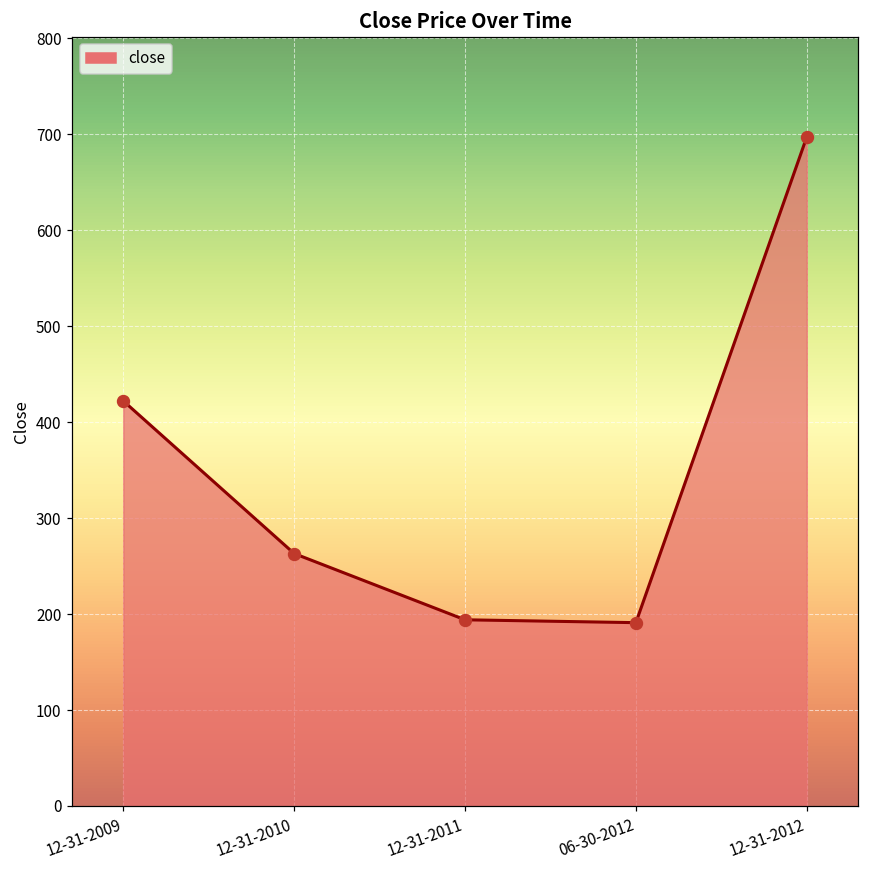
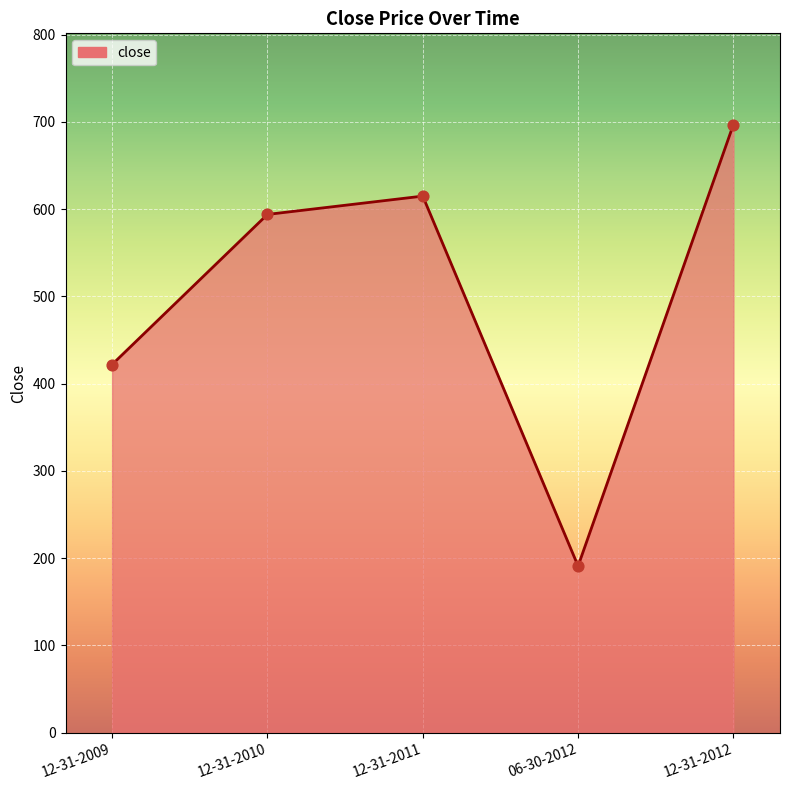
  {
    "12-31-2009": 420,
-   "12-31-2010": 260,
-   "12-31-2011": 190,
+   "12-31-2010": 590,
+   "12-31-2011": 620,
    "06-30-2012": 190,
    "12-31-2012": 700
  }
